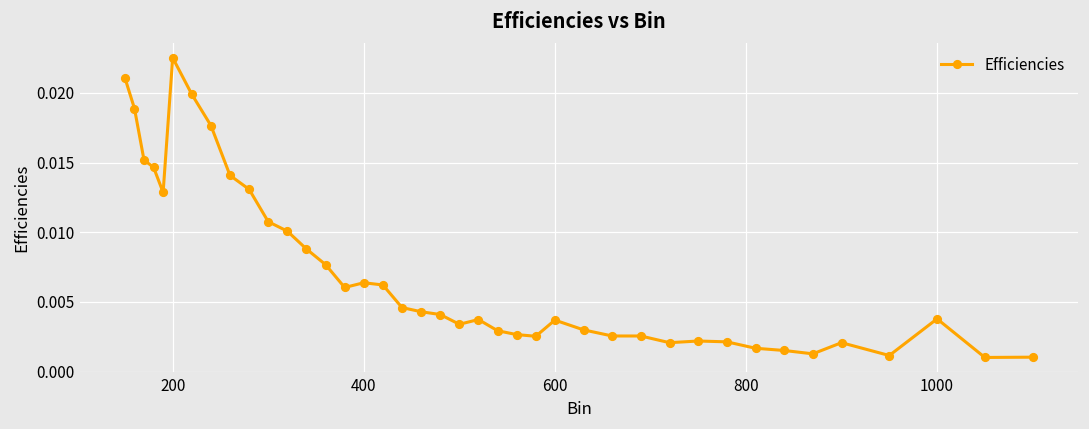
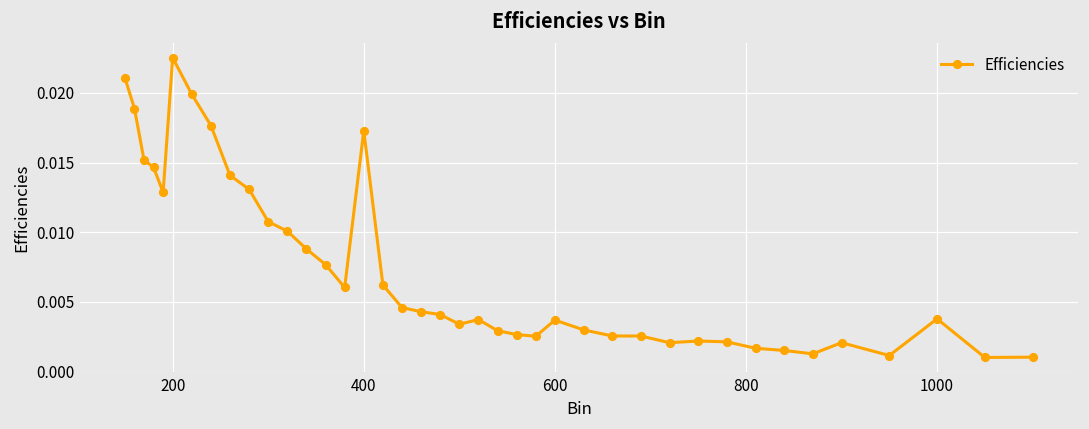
  {
    "200": 0.0225,
-   "400": 0.0064,
+   "400": 0.0173,
    "600": 0.0037,
    "1000": 0.0038
  }
